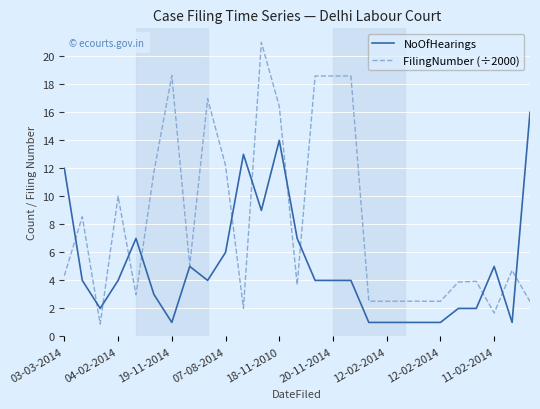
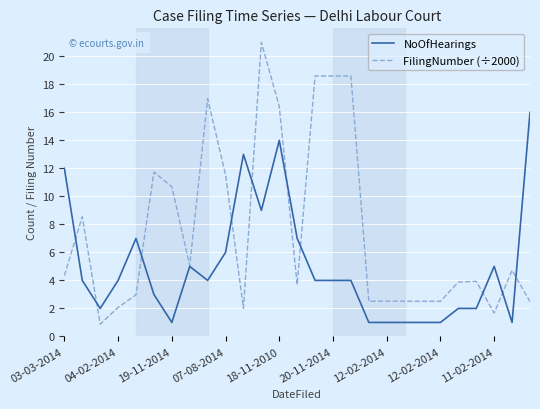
  {
    "NoOfHearings": {
      "03-03-2014": 12.0,
      "04-02-2014": 4.0,
      "19-11-2014": 1.0,
      "07-08-2014": 6.0,
      "18-11-2010": 14.0,
      "11-02-2014": 5.0
    },
    "FilingNumber (÷2000)": {
      "03-03-2014": 4.3,
-     "04-02-2014": 10.0,
-     "19-11-2014": 18.6,
-     "07-08-2014": 12.2,
+     "04-02-2014": 2.1,
+     "19-11-2014": 10.7,
+     "07-08-2014": 11.5,
      "18-11-2010": 16.4,
      "11-02-2014": 1.7
    }
  }
